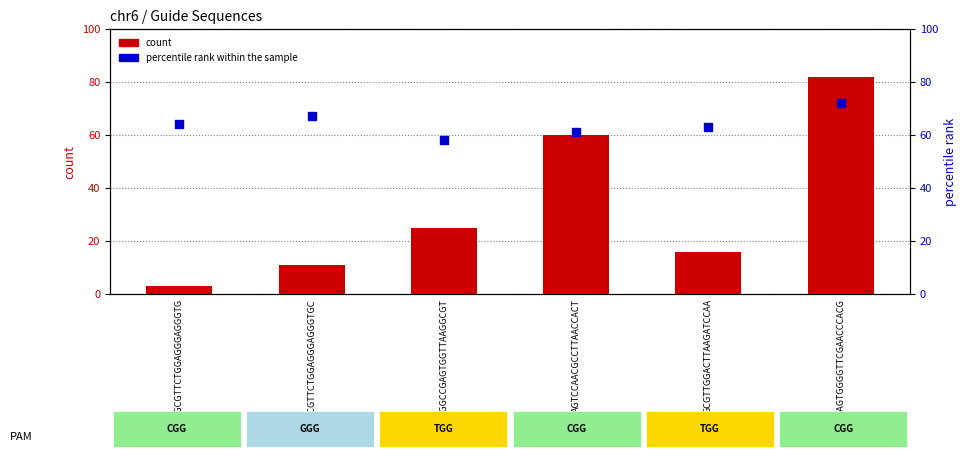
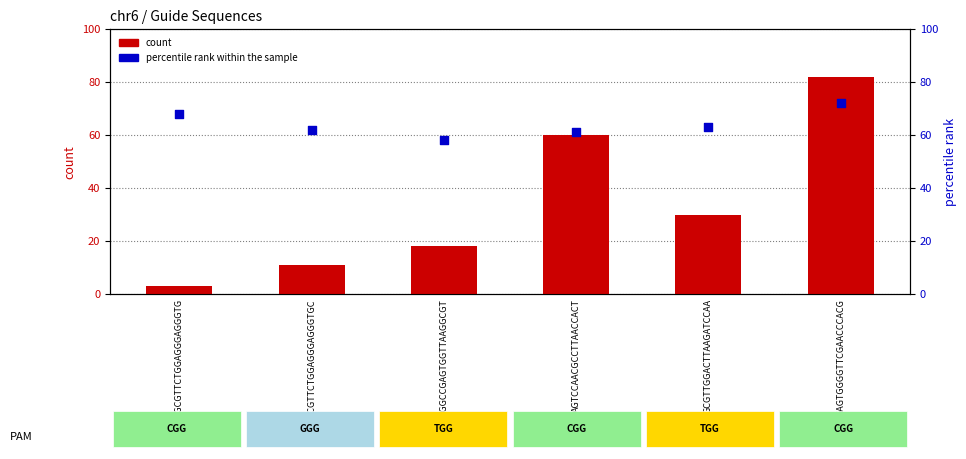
  {
    "count": {
      "TGCGTTCTGGAGGGAGGGTG": 3,
      "GCGTTCTGGAGGGAGGGTGC": 11,
-     "TGGCCGAGTGGTTAAGGCGT": 25,
+     "TGGCCGAGTGGTTAAGGCGT": 18,
      "AGTCCAACGCCTTAACCACT": 60,
-     "GCGTTGGACTTAAGATCCAA": 16,
+     "GCGTTGGACTTAAGATCCAA": 30,
      "GAGTGGGGTTCGAACCCACG": 82
    },
    "percentile rank within the sample": {
-     "TGCGTTCTGGAGGGAGGGTG": 64,
-     "GCGTTCTGGAGGGAGGGTGC": 67
+     "TGCGTTCTGGAGGGAGGGTG": 68,
+     "GCGTTCTGGAGGGAGGGTGC": 62
    }
  }
